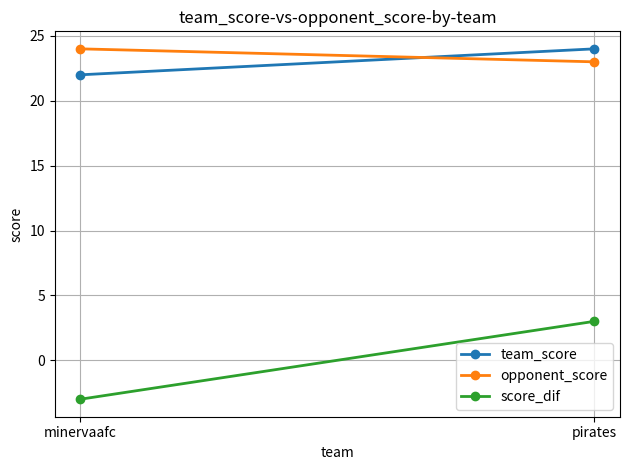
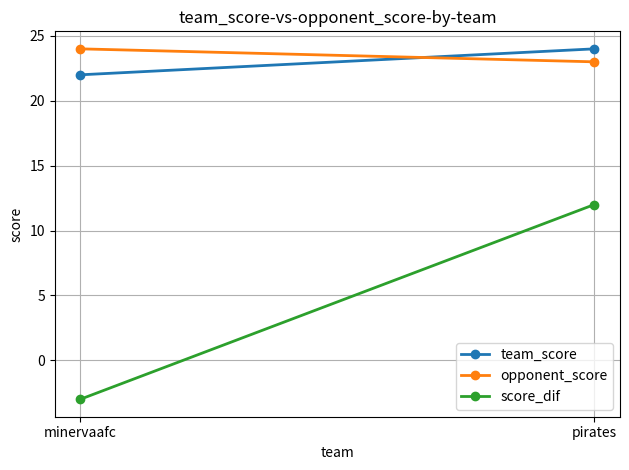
  {
    "team_score": {
      "minervaafc": 22,
      "pirates": 24
    },
    "opponent_score": {
      "minervaafc": 24,
      "pirates": 23
    },
    "score_dif": {
      "minervaafc": -3,
-     "pirates": 3
+     "pirates": 12
    }
  }
